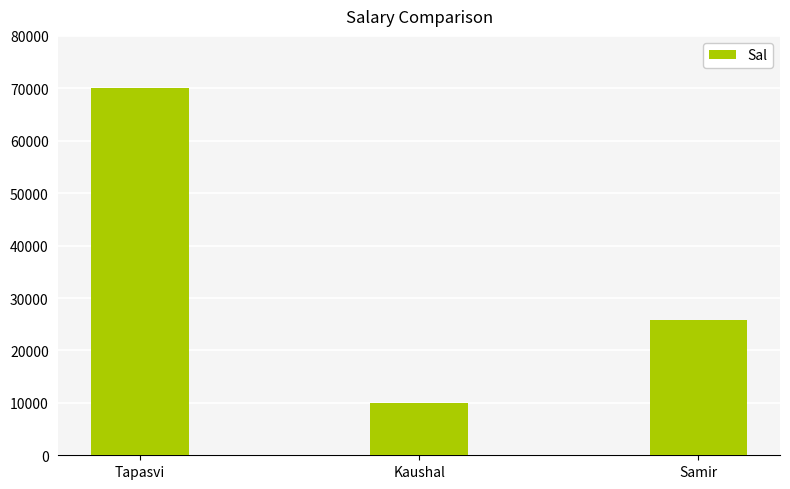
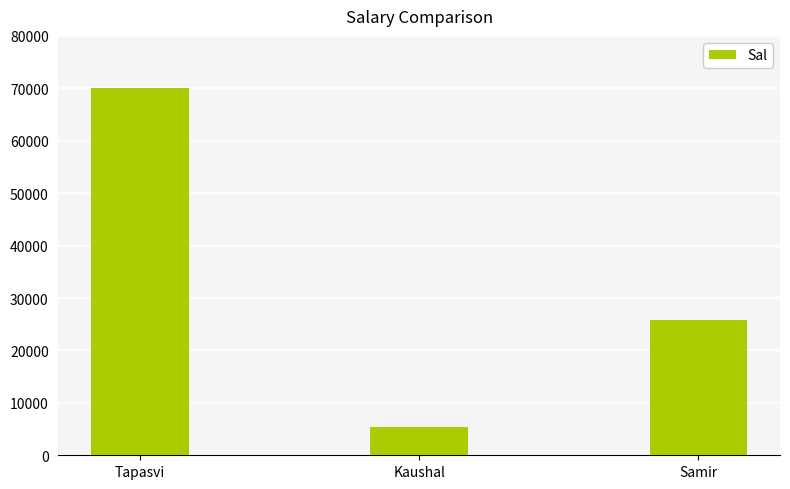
  {
    "Tapasvi": 70000,
-   "Kaushal": 10000,
+   "Kaushal": 5000,
    "Samir": 26000
  }
